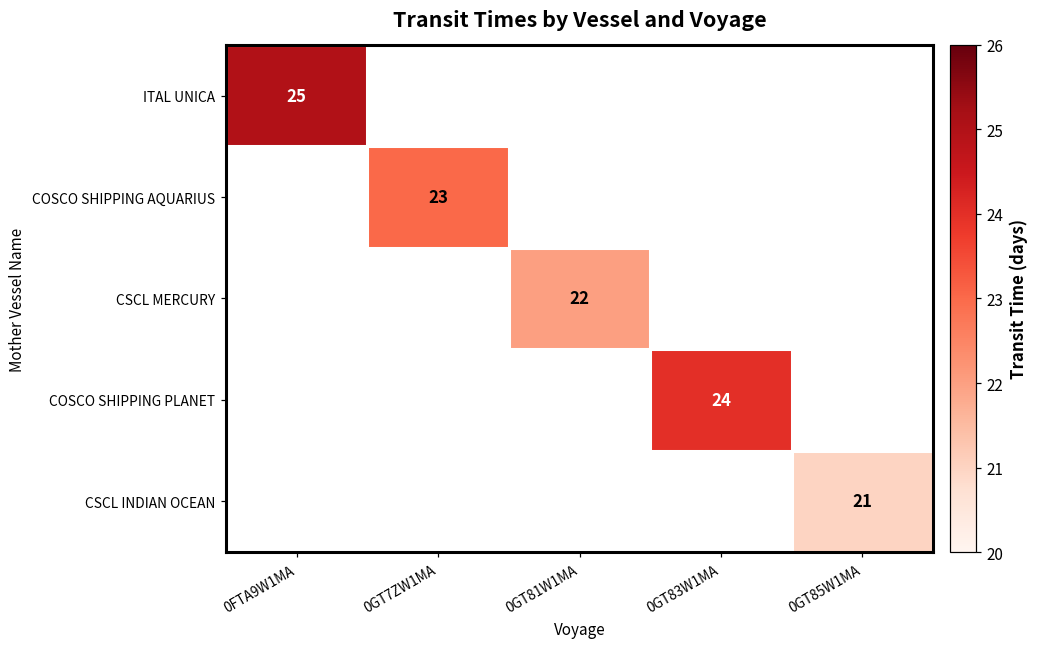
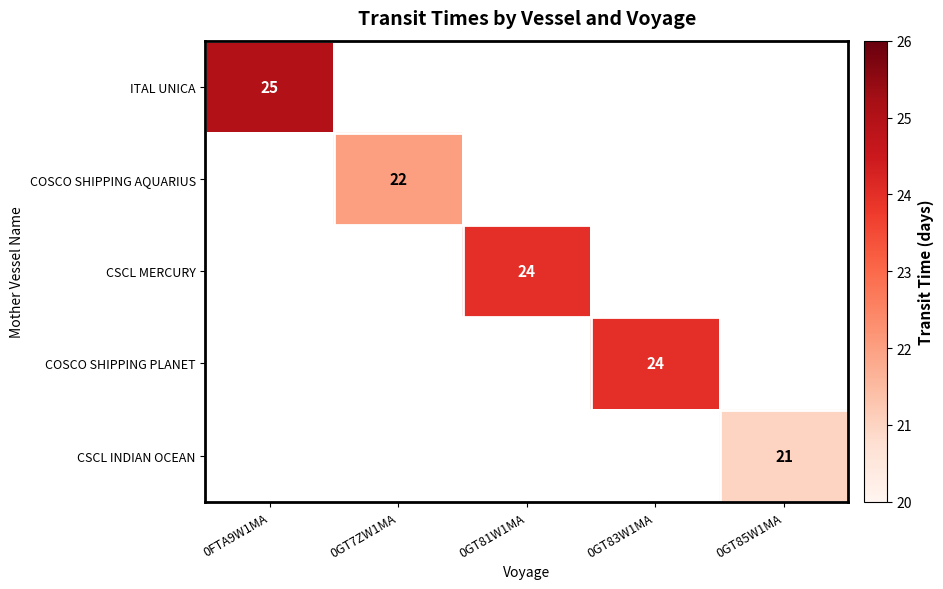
  {
    "ITAL UNICA": {
      "0FTA9W1MA": 25
    },
    "COSCO SHIPPING AQUARIUS": {
-     "0GT7ZW1MA": 23
+     "0GT7ZW1MA": 22
    },
    "CSCL MERCURY": {
-     "0GT81W1MA": 22
+     "0GT81W1MA": 24
    },
    "COSCO SHIPPING PLANET": {
      "0GT83W1MA": 24
    },
    "CSCL INDIAN OCEAN": {
      "0GT85W1MA": 21
    }
  }
